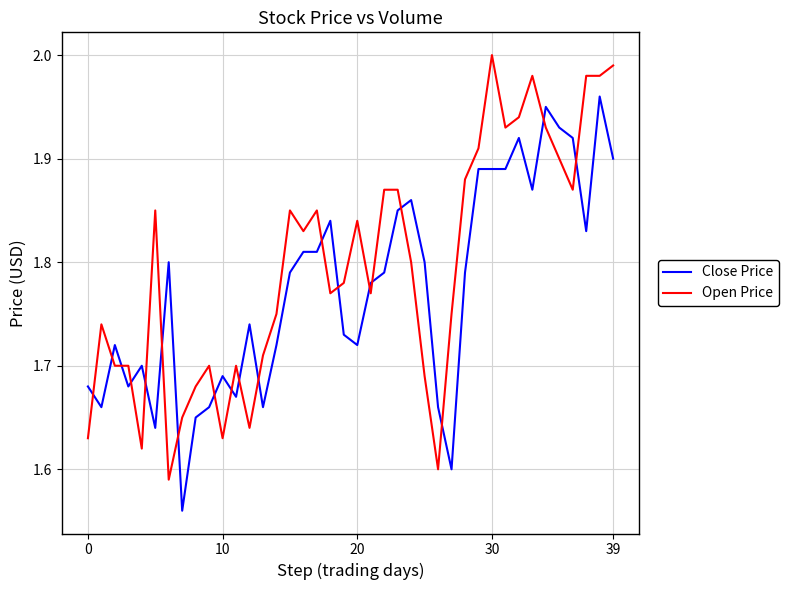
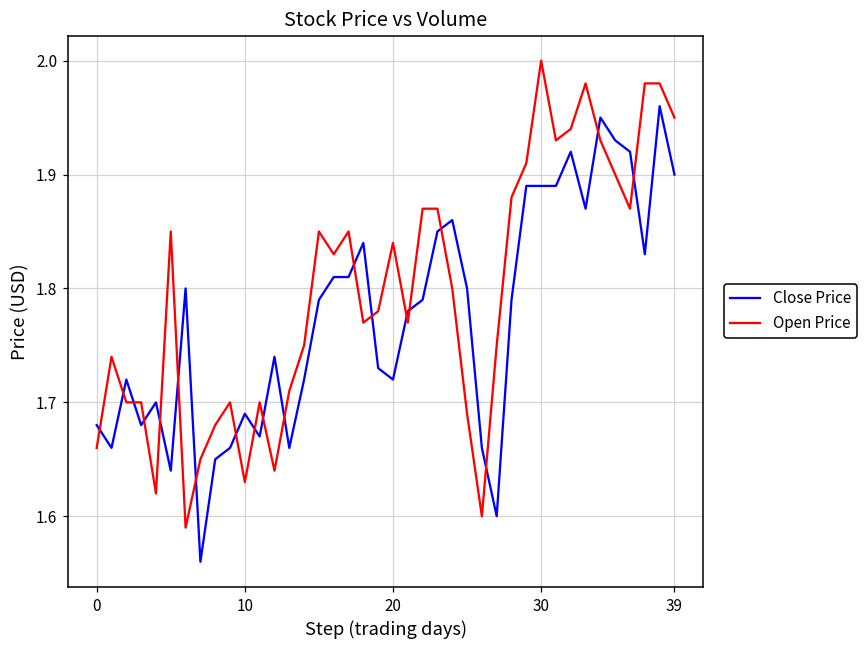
  {
    "Close Price": {
      "0": 1.68,
      "10": 1.69,
      "20": 1.72,
      "30": 1.89,
      "39": 1.90
    },
    "Open Price": {
-     "0": 1.63,
+     "0": 1.66,
      "10": 1.63,
      "20": 1.84,
      "30": 2.00,
-     "39": 1.99
+     "39": 1.95
    }
  }
